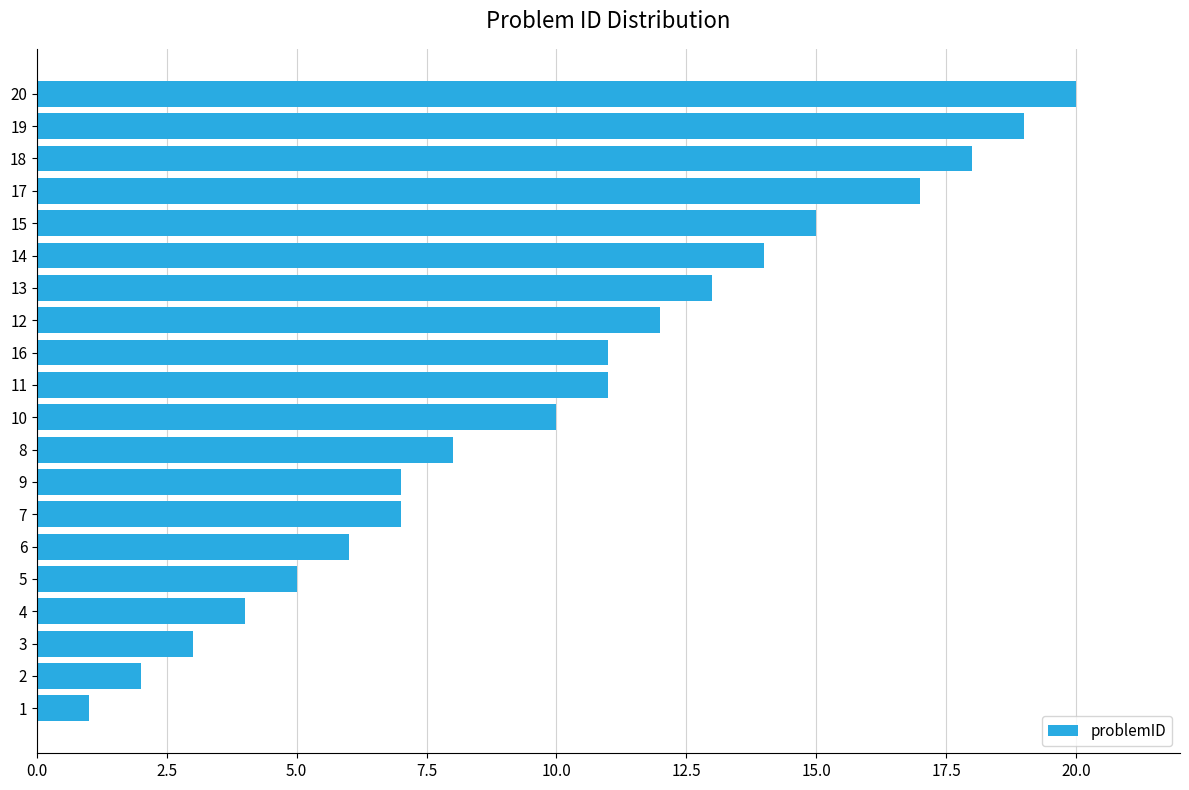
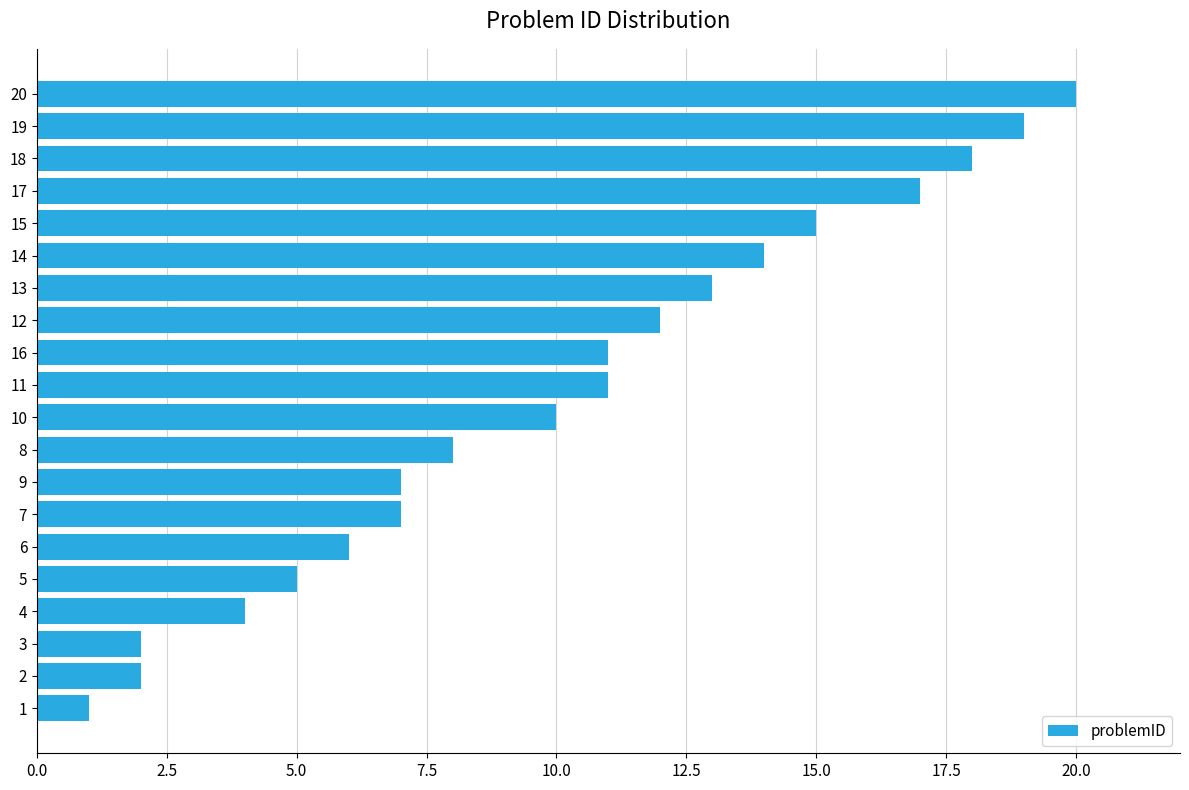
  {
    "20": 20,
    "19": 19,
    "18": 18,
    "17": 17,
    "15": 15,
    "14": 14,
    "13": 13,
    "12": 12,
    "16": 11,
    "11": 11,
    "10": 10,
    "8": 8,
    "9": 7,
    "7": 7,
    "6": 6,
    "5": 5,
    "4": 4,
-   "3": 3,
+   "3": 2,
    "2": 2,
    "1": 1
  }
